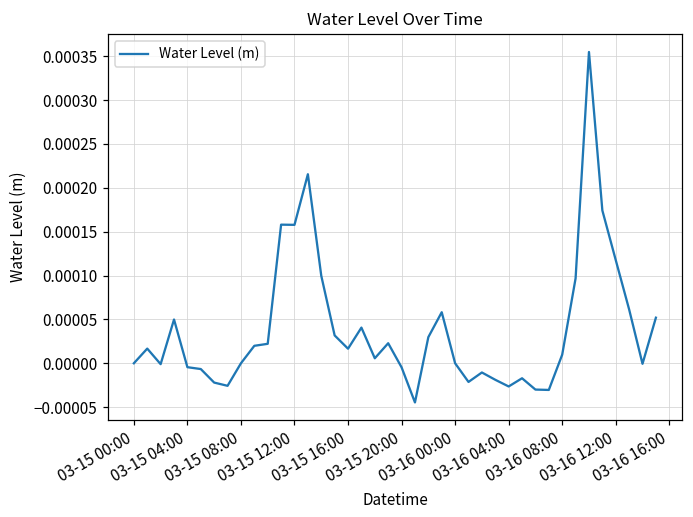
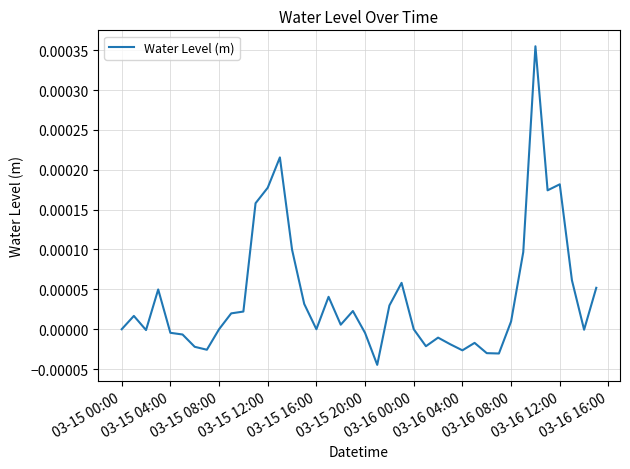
  {
    "03-15 00:00": 0.00000,
    "03-15 04:00": 0.00000,
    "03-15 08:00": 0.00000,
-   "03-15 12:00": 0.00016,
-   "03-15 16:00": 0.00002,
+   "03-15 12:00": 0.00018,
+   "03-15 16:00": 0.00000,
    "03-15 20:00": 0.00000,
    "03-16 00:00": 0.00000,
    "03-16 04:00": -0.00003,
    "03-16 08:00": 0.00001,
-   "03-16 12:00": 0.00012
+   "03-16 12:00": 0.00018
  }
